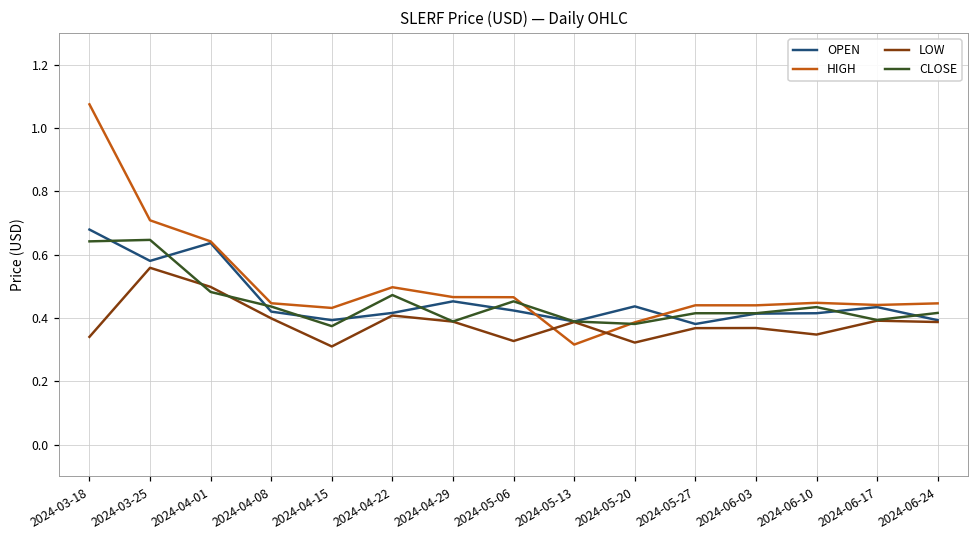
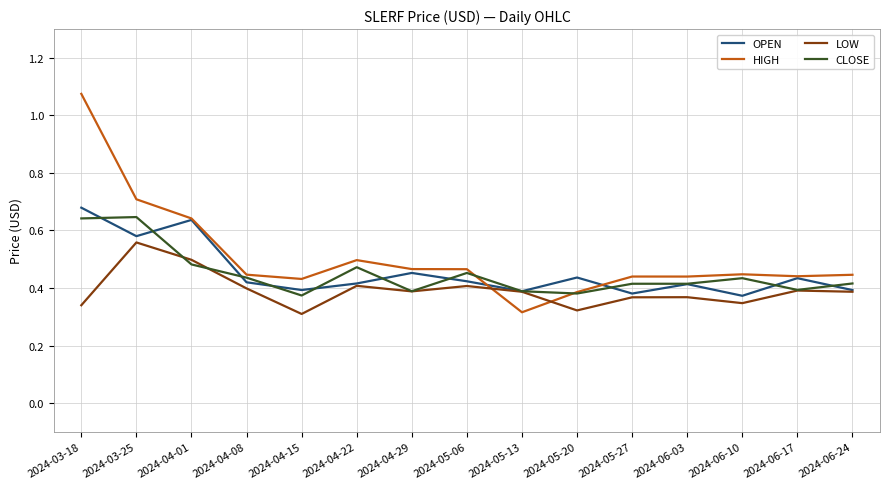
  {
    "OPEN": {
      "2024-03-18": 0.68,
      "2024-03-25": 0.58,
      "2024-04-08": 0.42,
      "2024-04-15": 0.39,
      "2024-04-29": 0.45,
      "2024-05-06": 0.42,
      "2024-05-20": 0.44,
      "2024-05-27": 0.38,
-     "2024-06-10": 0.41
+     "2024-06-10": 0.37
    },
    "HIGH": {
      "2024-03-18": 1.07,
      "2024-03-25": 0.71,
      "2024-04-08": 0.45,
      "2024-04-15": 0.43,
      "2024-04-22": 0.50,
      "2024-04-29": 0.47,
      "2024-05-06": 0.47,
      "2024-05-13": 0.32,
      "2024-05-27": 0.44,
      "2024-06-03": 0.44,
      "2024-06-10": 0.45,
      "2024-06-24": 0.45
    },
    "LOW": {
      "2024-03-18": 0.34,
      "2024-03-25": 0.56,
      "2024-04-01": 0.50,
      "2024-04-08": 0.40,
      "2024-04-15": 0.31,
-     "2024-05-06": 0.33,
+     "2024-05-06": 0.41,
      "2024-05-20": 0.32,
      "2024-05-27": 0.37,
      "2024-06-03": 0.37,
      "2024-06-10": 0.35
    },
    "CLOSE": {
      "2024-03-18": 0.64,
      "2024-03-25": 0.65,
      "2024-04-01": 0.48,
      "2024-04-08": 0.44,
      "2024-04-15": 0.37,
      "2024-04-22": 0.47,
      "2024-05-06": 0.45,
      "2024-05-27": 0.41,
      "2024-06-10": 0.43,
      "2024-06-24": 0.42
    }
  }
